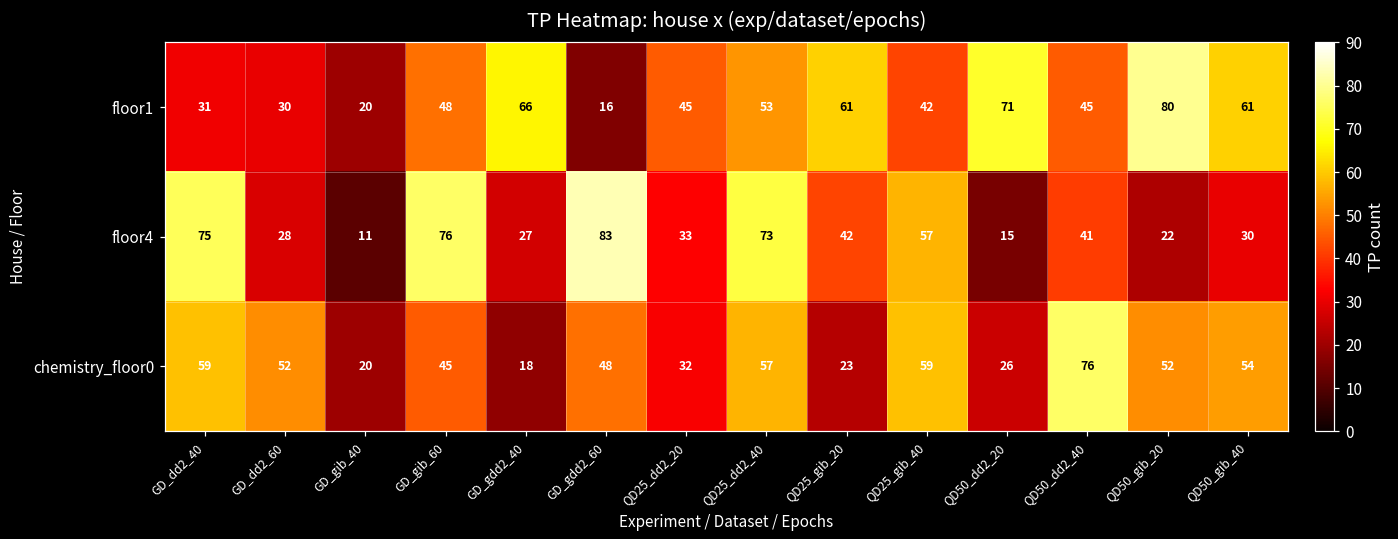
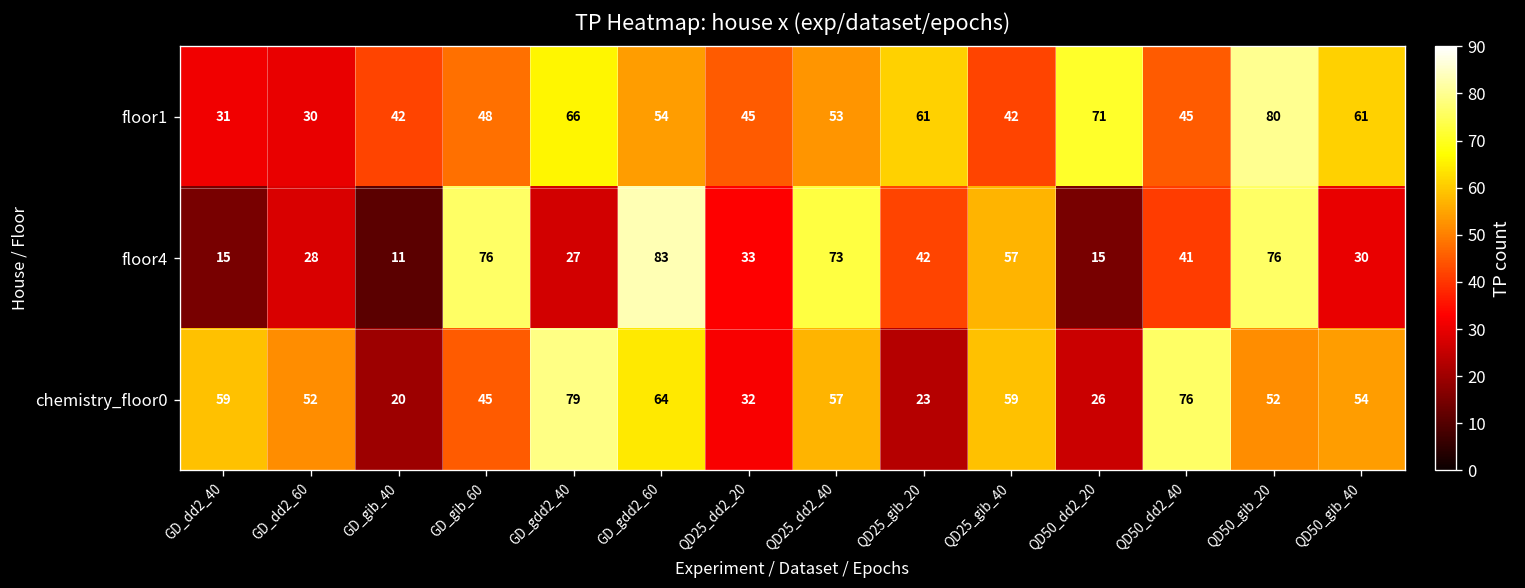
  {
    "floor1": {
      "GD_dd2_40": 31,
      "GD_dd2_60": 30,
-     "GD_gib_40": 20,
+     "GD_gib_40": 42,
      "GD_gib_60": 48,
      "GD_gdd2_40": 66,
-     "GD_gdd2_60": 16,
+     "GD_gdd2_60": 54,
      "QD25_dd2_20": 45,
      "QD25_dd2_40": 53,
      "QD25_gib_20": 61,
      "QD25_gib_40": 42,
      "QD50_dd2_20": 71,
      "QD50_dd2_40": 45,
      "QD50_gib_20": 80,
      "QD50_gib_40": 61
    },
    "floor4": {
-     "GD_dd2_40": 75,
+     "GD_dd2_40": 15,
      "GD_dd2_60": 28,
      "GD_gib_40": 11,
      "GD_gib_60": 76,
      "GD_gdd2_40": 27,
      "GD_gdd2_60": 83,
      "QD25_dd2_20": 33,
      "QD25_dd2_40": 73,
      "QD25_gib_20": 42,
      "QD25_gib_40": 57,
      "QD50_dd2_20": 15,
      "QD50_dd2_40": 41,
-     "QD50_gib_20": 22,
+     "QD50_gib_20": 76,
      "QD50_gib_40": 30
    },
    "chemistry_floor0": {
      "GD_dd2_40": 59,
      "GD_dd2_60": 52,
      "GD_gib_40": 20,
      "GD_gib_60": 45,
-     "GD_gdd2_40": 18,
-     "GD_gdd2_60": 48,
+     "GD_gdd2_40": 79,
+     "GD_gdd2_60": 64,
      "QD25_dd2_20": 32,
      "QD25_dd2_40": 57,
      "QD25_gib_20": 23,
      "QD25_gib_40": 59,
      "QD50_dd2_20": 26,
      "QD50_dd2_40": 76,
      "QD50_gib_20": 52,
      "QD50_gib_40": 54
    }
  }
